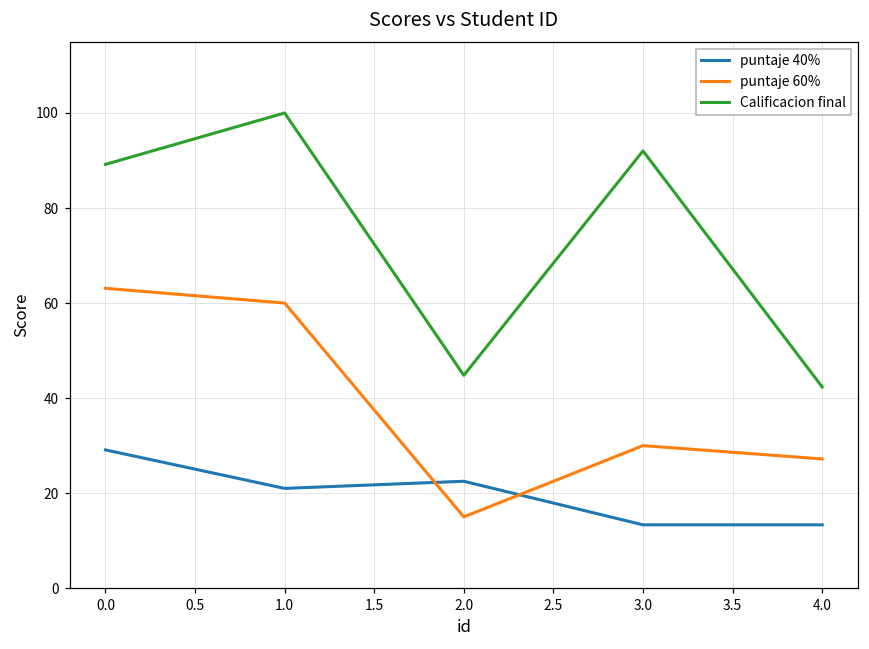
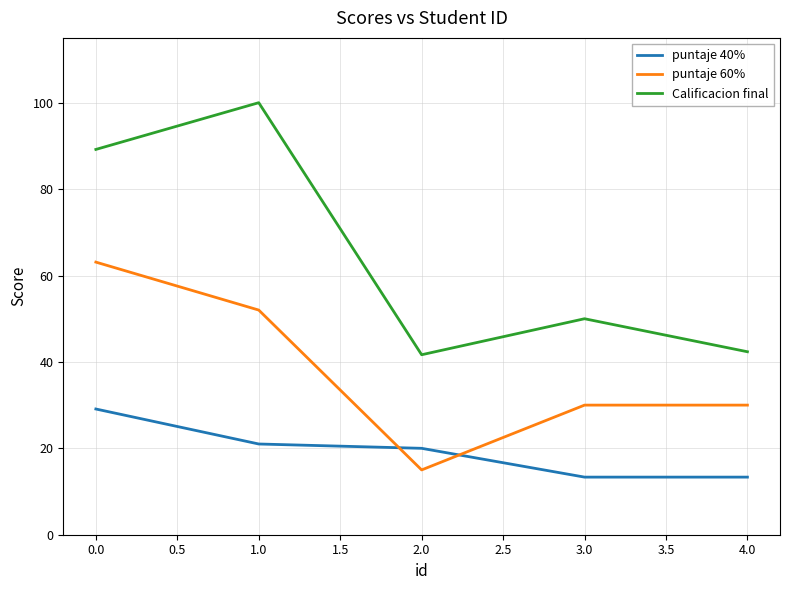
  {
    "puntaje 40%": {
      "0.0": 29,
      "1.0": 21,
-     "2.0": 23,
+     "2.0": 20,
      "3.0": 13,
      "4.0": 13
    },
    "puntaje 60%": {
      "0.0": 63,
-     "1.0": 60,
+     "1.0": 52,
      "2.0": 15,
      "3.0": 30,
-     "4.0": 27
+     "4.0": 30
    },
    "Calificacion final": {
      "0.0": 89,
      "1.0": 100,
-     "2.0": 45,
-     "3.0": 92,
+     "2.0": 42,
+     "3.0": 50,
      "4.0": 42
    }
  }
